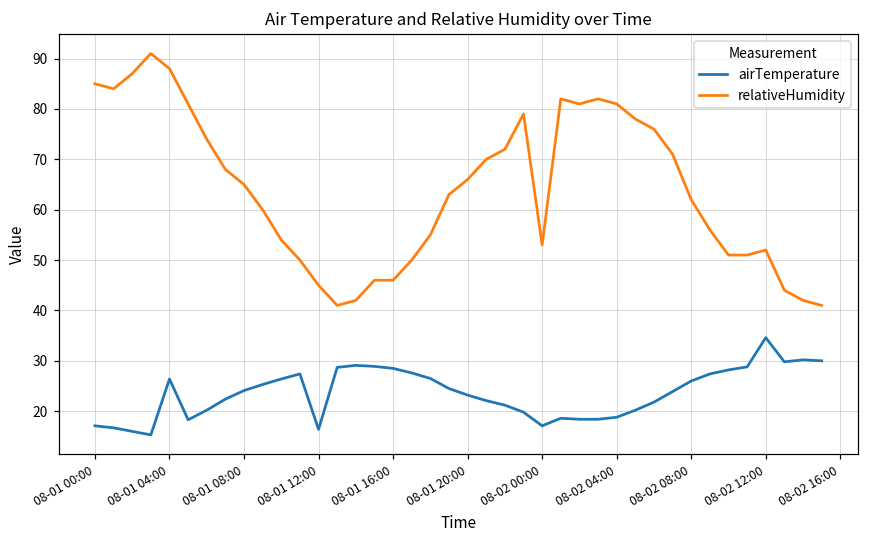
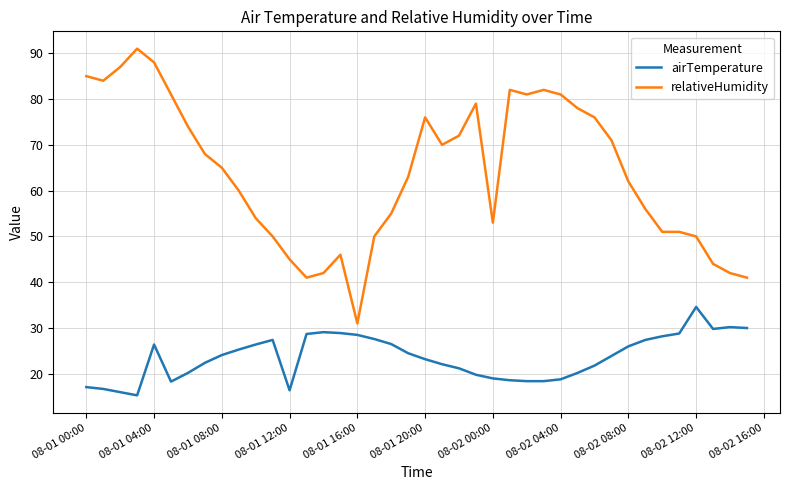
  {
    "airTemperature": {
      "08-01 00:00": 17,
      "08-01 04:00": 26,
      "08-01 08:00": 24,
      "08-01 12:00": 16,
      "08-01 16:00": 29,
      "08-01 20:00": 23,
-     "08-02 00:00": 17,
+     "08-02 00:00": 19,
      "08-02 04:00": 19,
      "08-02 08:00": 26,
      "08-02 12:00": 35
    },
    "relativeHumidity": {
      "08-01 00:00": 85,
      "08-01 04:00": 88,
      "08-01 08:00": 65,
      "08-01 12:00": 45,
-     "08-01 16:00": 46,
-     "08-01 20:00": 66,
+     "08-01 16:00": 31,
+     "08-01 20:00": 76,
      "08-02 00:00": 53,
      "08-02 04:00": 81,
      "08-02 08:00": 62,
-     "08-02 12:00": 52
+     "08-02 12:00": 50
    }
  }
